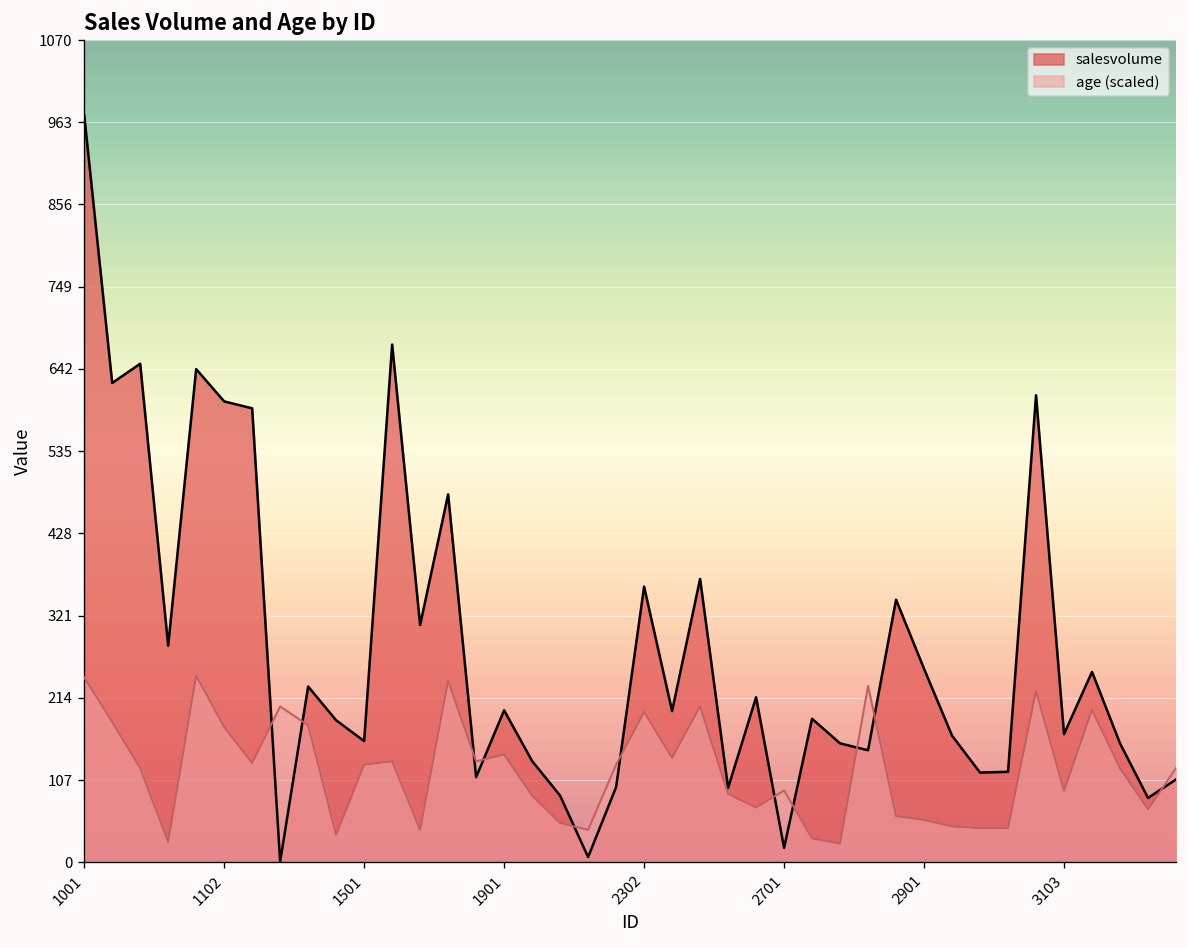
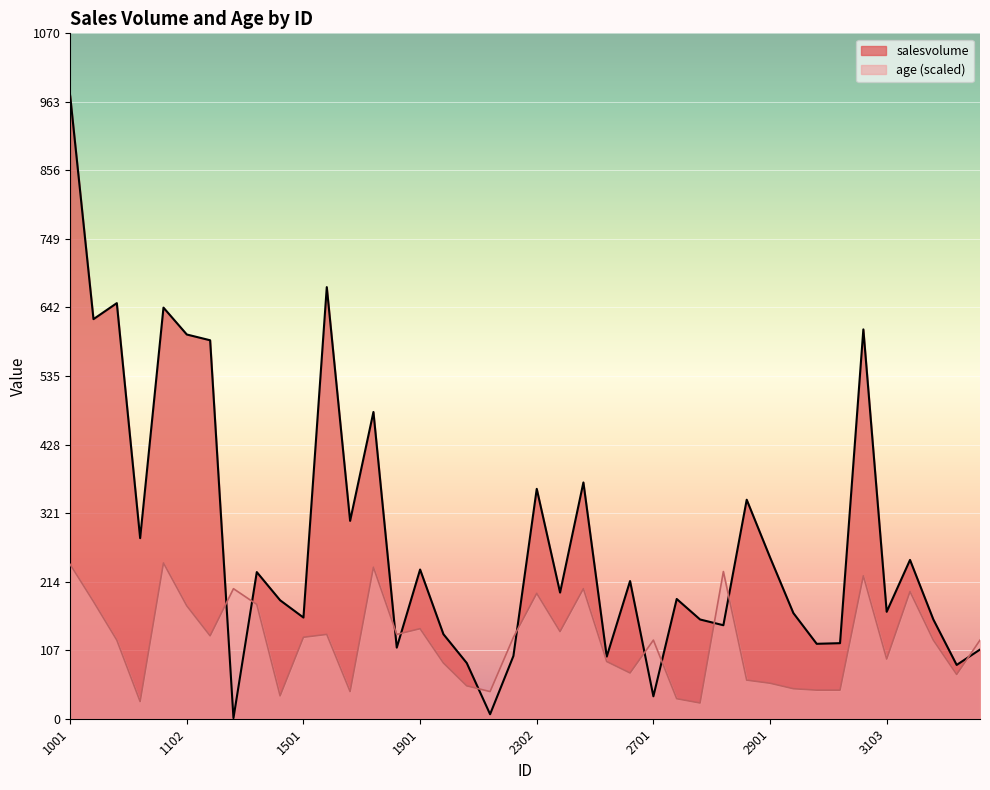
  {
    "salesvolume": {
      "1001": 970,
      "1102": 600,
      "1501": 160,
-     "1901": 200,
+     "1901": 230,
      "2302": 360,
-     "2701": 20,
+     "2701": 40,
      "2901": 250,
      "3103": 170
    },
    "age (scaled)": {
      "1001": 240,
      "1102": 180,
      "1501": 130,
      "1901": 140,
      "2302": 200,
-     "2701": 90,
+     "2701": 120,
      "2901": 60,
      "3103": 90
    }
  }
